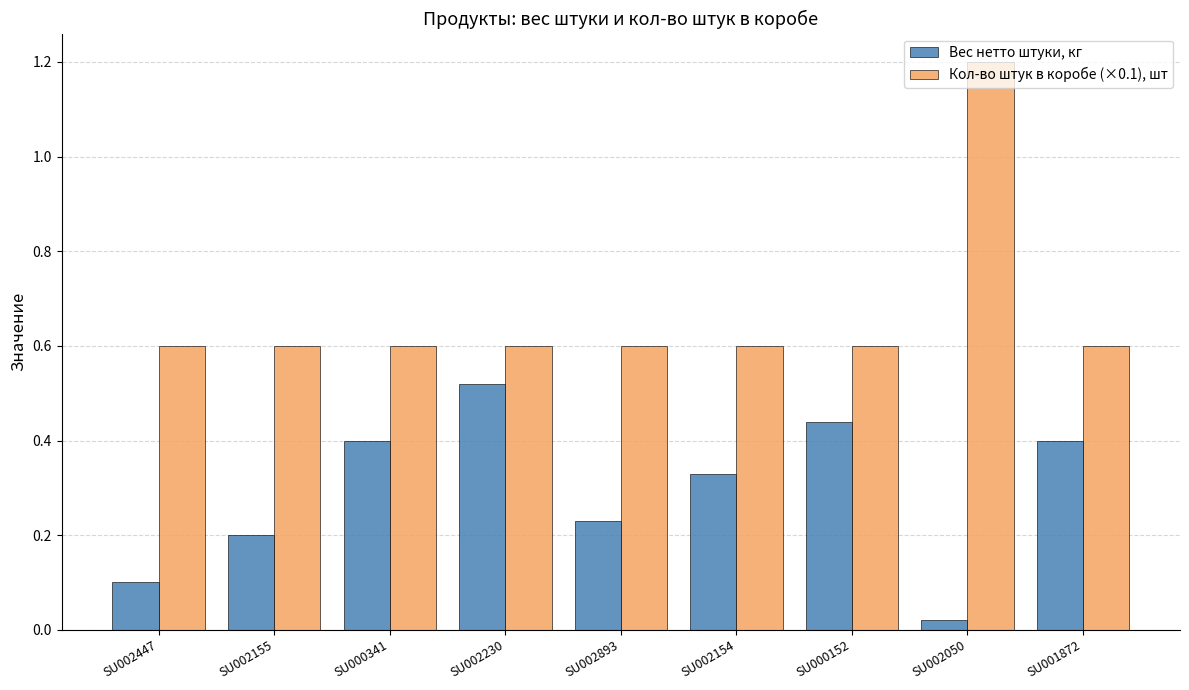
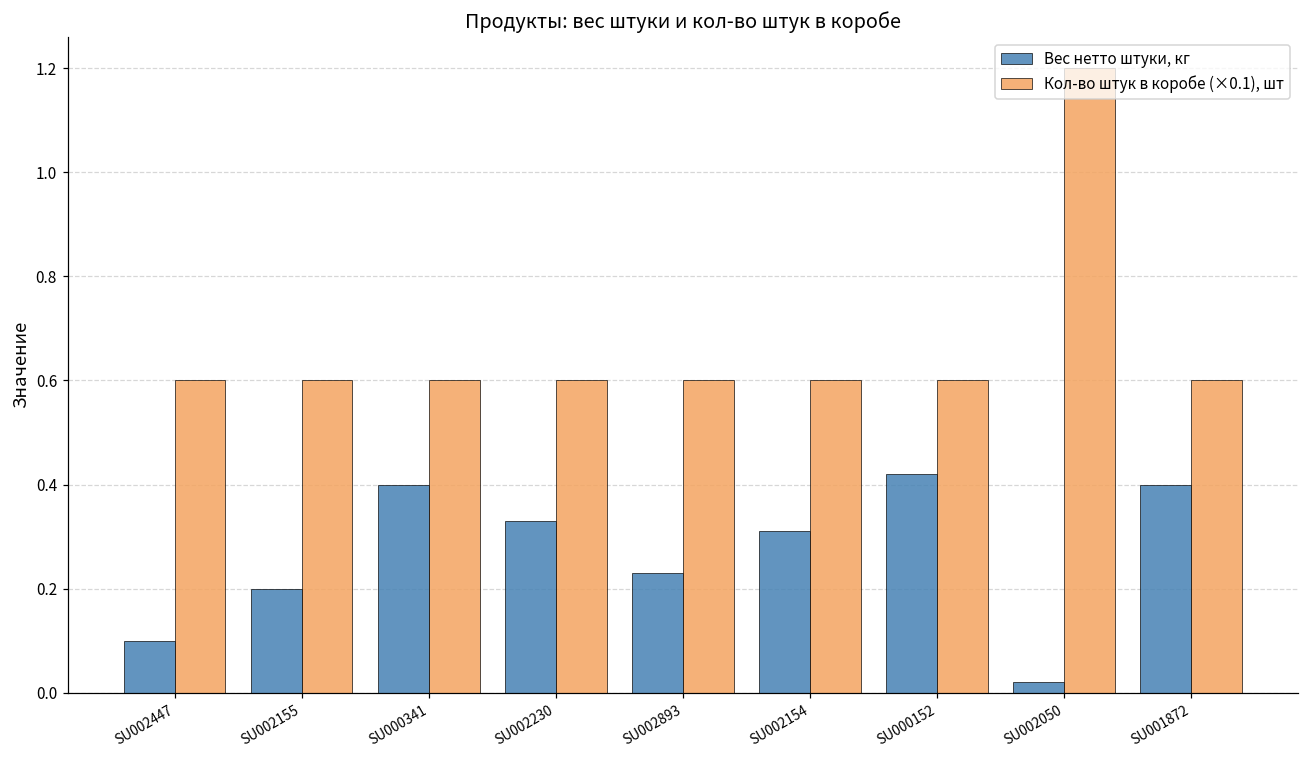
  {
    "Вес нетто штуки, кг": {
      "SU002447": 0.10,
      "SU002155": 0.20,
      "SU000341": 0.40,
-     "SU002230": 0.52,
+     "SU002230": 0.33,
      "SU002893": 0.23,
-     "SU002154": 0.33,
-     "SU000152": 0.44,
+     "SU002154": 0.31,
+     "SU000152": 0.42,
      "SU002050": 0.02,
      "SU001872": 0.40
    },
    "Кол-во штук в коробе (×0.1), шт": {
      "SU002447": 0.60,
      "SU002155": 0.60,
      "SU000341": 0.60,
      "SU002230": 0.60,
      "SU002893": 0.60,
      "SU002154": 0.60,
      "SU000152": 0.60,
      "SU001872": 0.60
    }
  }
